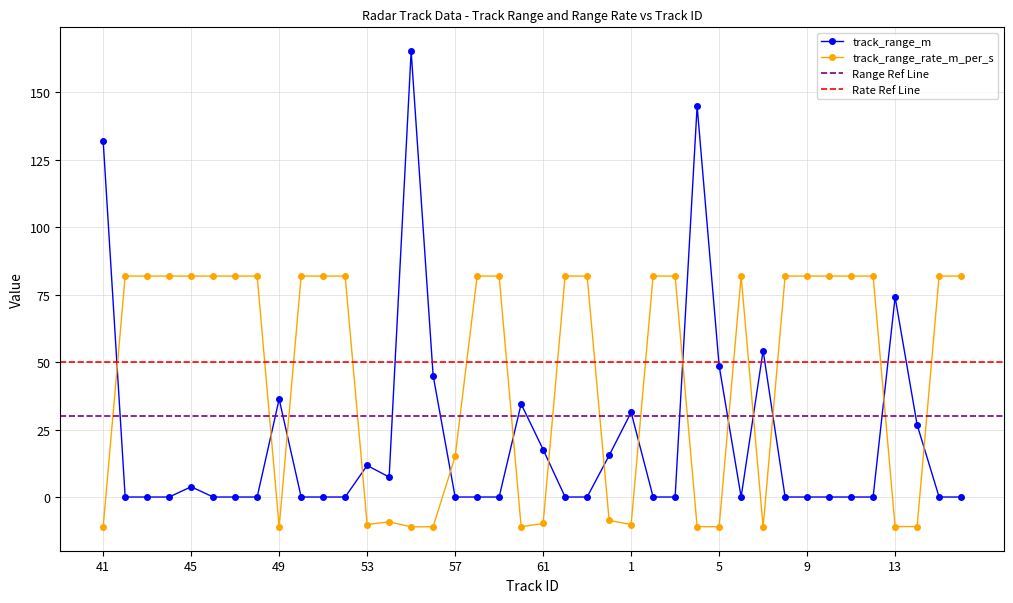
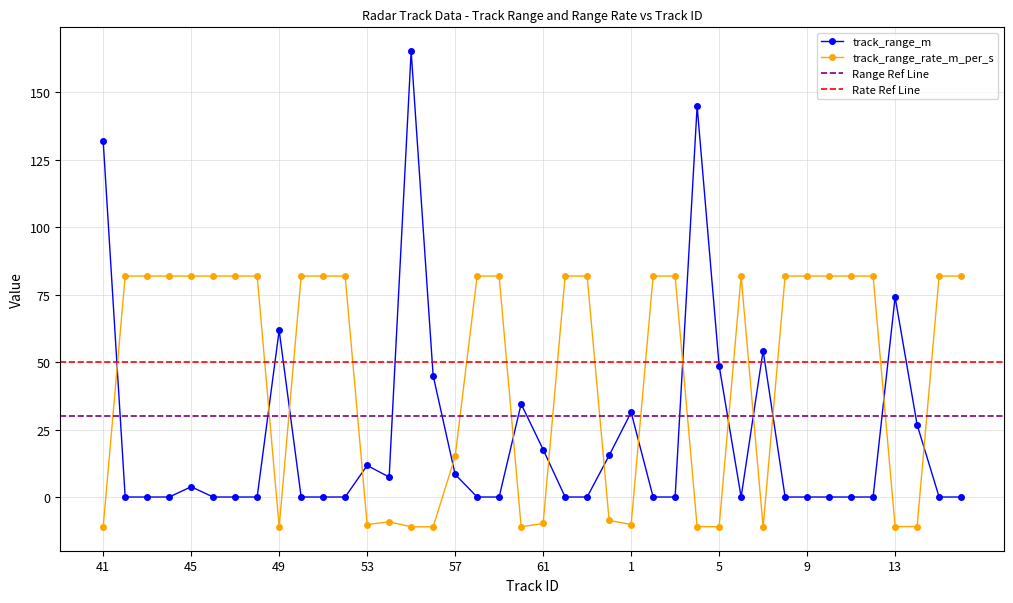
  {
    "track_range_m": {
      "41": 132,
      "45": 4,
-     "49": 36,
+     "49": 62,
      "53": 12,
-     "57": 0,
+     "57": 8,
      "61": 18
    },
    "track_range_rate_m_per_s": {
      "41": -11,
      "45": 82,
      "49": -11,
      "53": -10,
      "57": 15,
      "61": -10
    }
  }
